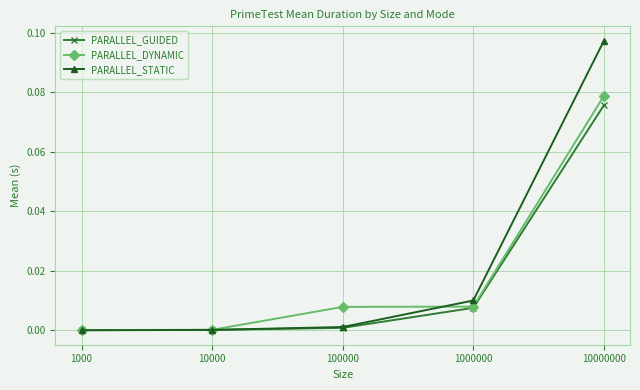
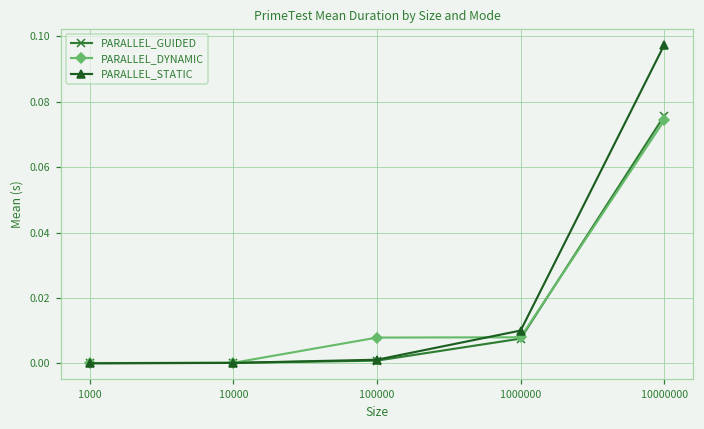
  {
    "PARALLEL_DYNAMIC": {
      "100000": 0.008,
-     "10000000": 0.079
+     "10000000": 0.074
    }
  }
